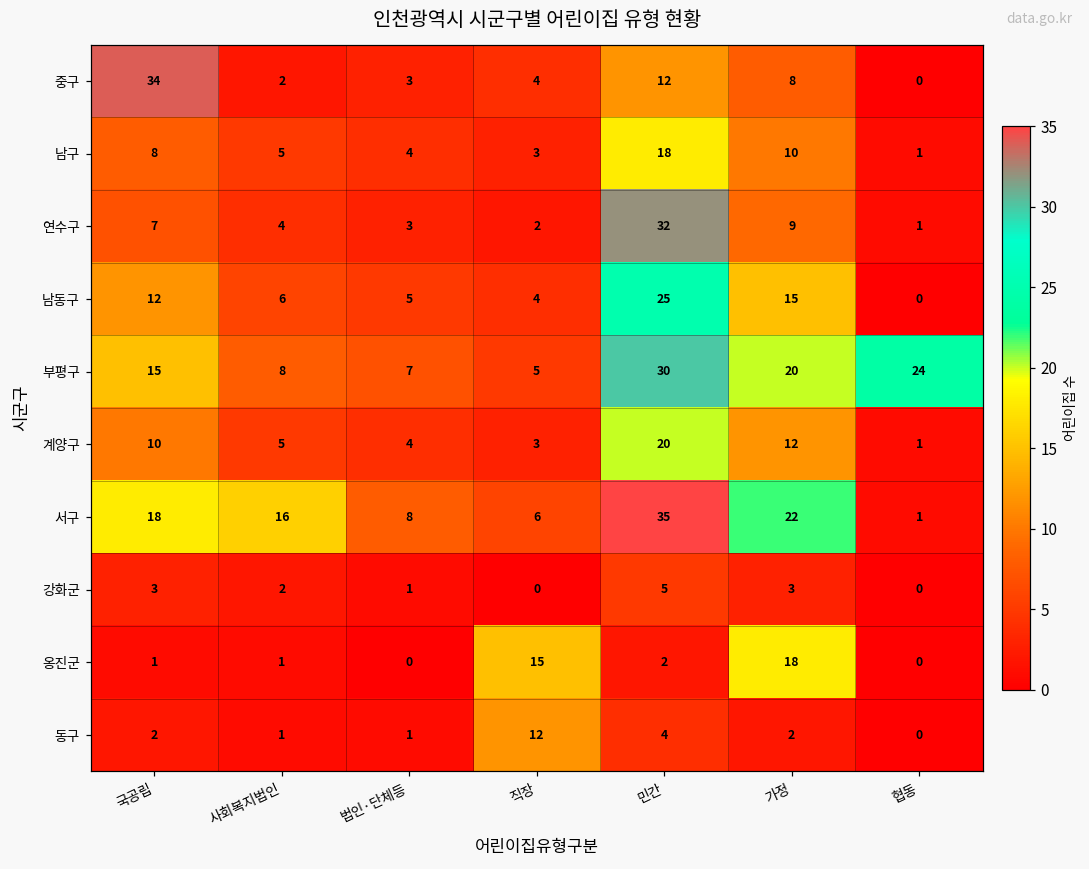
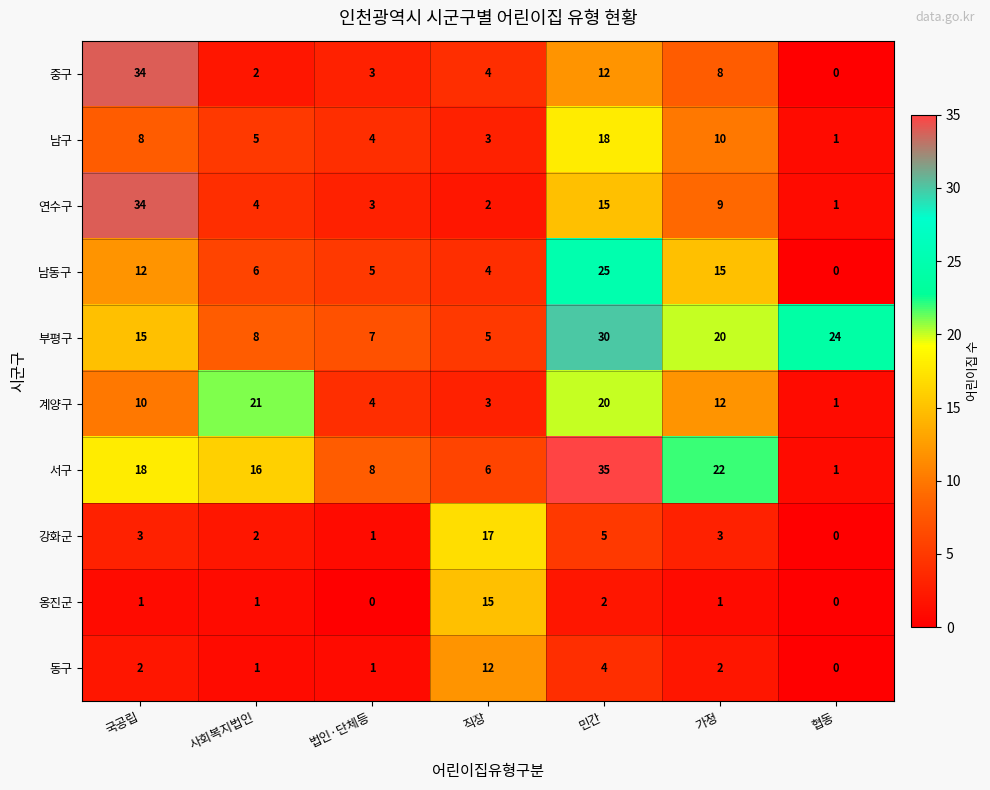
  {
    "중구": {
      "국공립": 34,
      "사회복지법인": 2,
      "법인·단체등": 3,
      "직장": 4,
      "민간": 12,
      "가정": 8,
      "협동": 0
    },
    "남구": {
      "국공립": 8,
      "사회복지법인": 5,
      "법인·단체등": 4,
      "직장": 3,
      "민간": 18,
      "가정": 10,
      "협동": 1
    },
    "연수구": {
-     "국공립": 7,
+     "국공립": 34,
      "사회복지법인": 4,
      "법인·단체등": 3,
      "직장": 2,
-     "민간": 32,
+     "민간": 15,
      "가정": 9,
      "협동": 1
    },
    "남동구": {
      "국공립": 12,
      "사회복지법인": 6,
      "법인·단체등": 5,
      "직장": 4,
      "민간": 25,
      "가정": 15,
      "협동": 0
    },
    "부평구": {
      "국공립": 15,
      "사회복지법인": 8,
      "법인·단체등": 7,
      "직장": 5,
      "민간": 30,
      "가정": 20,
      "협동": 24
    },
    "계양구": {
      "국공립": 10,
-     "사회복지법인": 5,
+     "사회복지법인": 21,
      "법인·단체등": 4,
      "직장": 3,
      "민간": 20,
      "가정": 12,
      "협동": 1
    },
    "서구": {
      "국공립": 18,
      "사회복지법인": 16,
      "법인·단체등": 8,
      "직장": 6,
      "민간": 35,
      "가정": 22,
      "협동": 1
    },
    "강화군": {
      "국공립": 3,
      "사회복지법인": 2,
      "법인·단체등": 1,
-     "직장": 0,
+     "직장": 17,
      "민간": 5,
      "가정": 3,
      "협동": 0
    },
    "옹진군": {
      "국공립": 1,
      "사회복지법인": 1,
      "법인·단체등": 0,
      "직장": 15,
      "민간": 2,
-     "가정": 18,
+     "가정": 1,
      "협동": 0
    },
    "동구": {
      "국공립": 2,
      "사회복지법인": 1,
      "법인·단체등": 1,
      "직장": 12,
      "민간": 4,
      "가정": 2,
      "협동": 0
    }
  }
